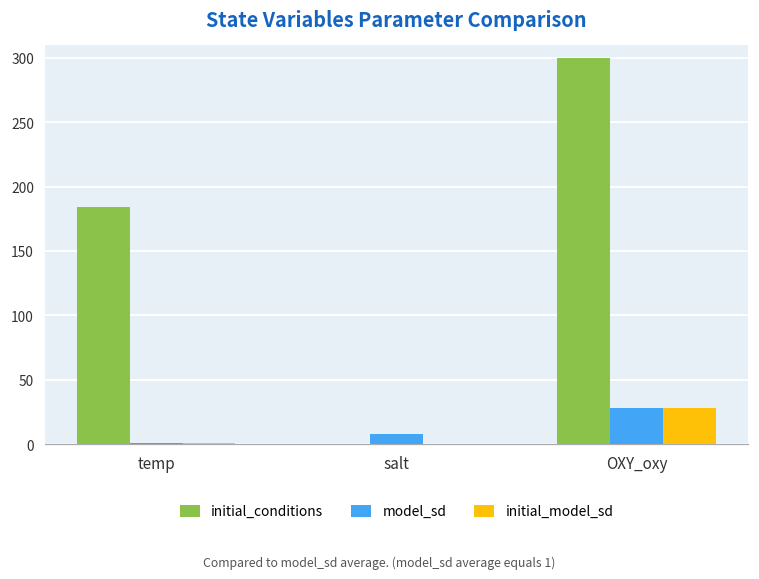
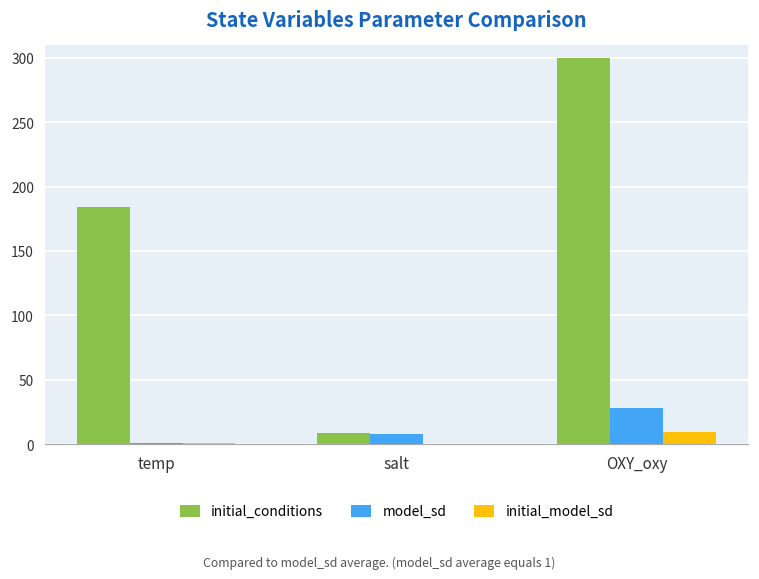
  {
    "initial_conditions": {
      "temp": 184,
-     "salt": 0,
+     "salt": 9,
      "OXY_oxy": 300
    },
    "model_sd": {
      "salt": 8,
      "OXY_oxy": 28
    },
    "initial_model_sd": {
-     "OXY_oxy": 28
+     "OXY_oxy": 10
    }
  }
